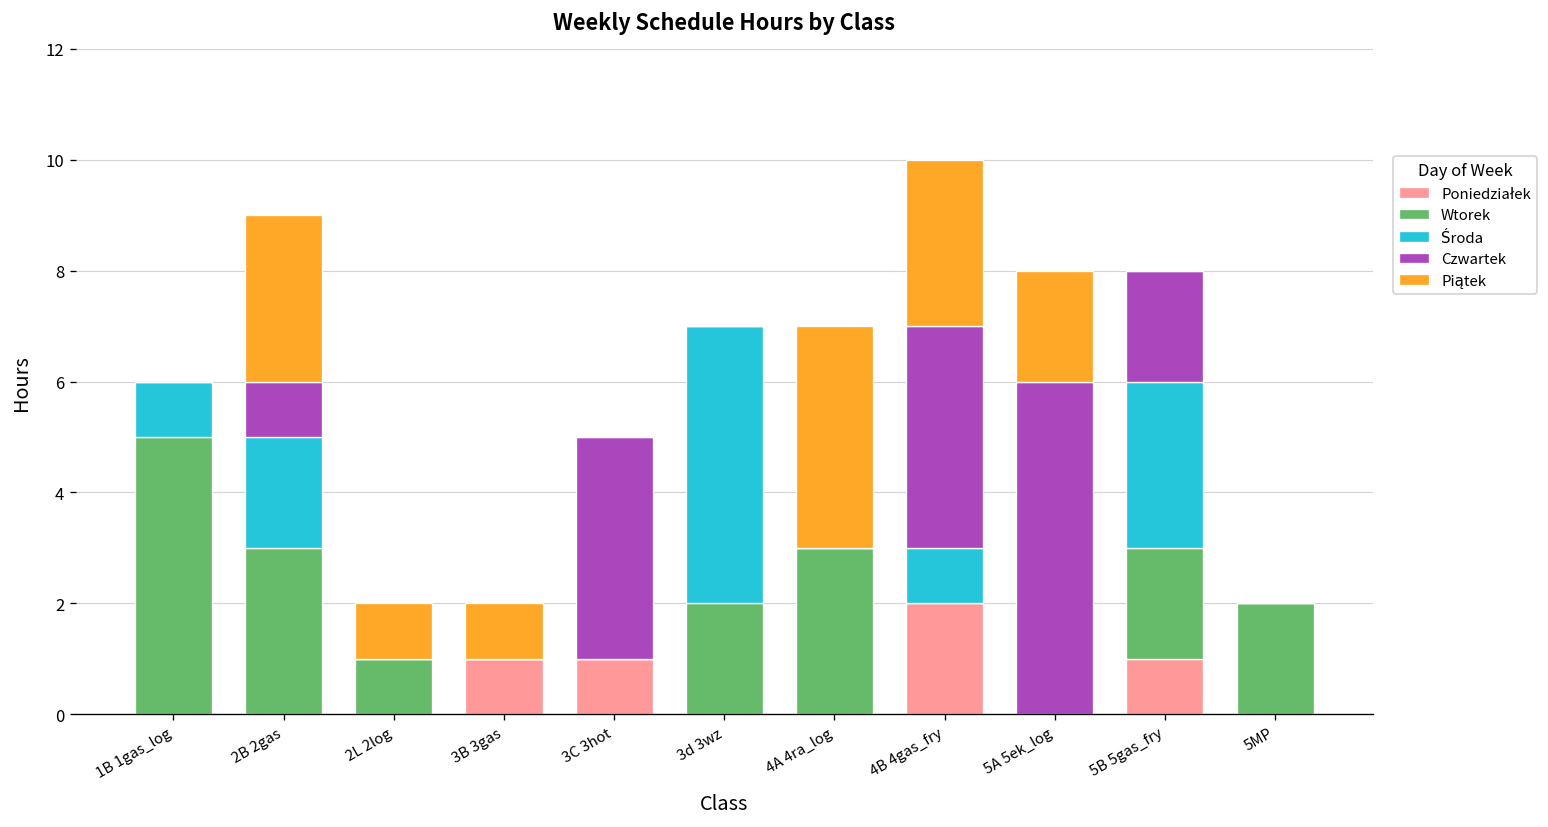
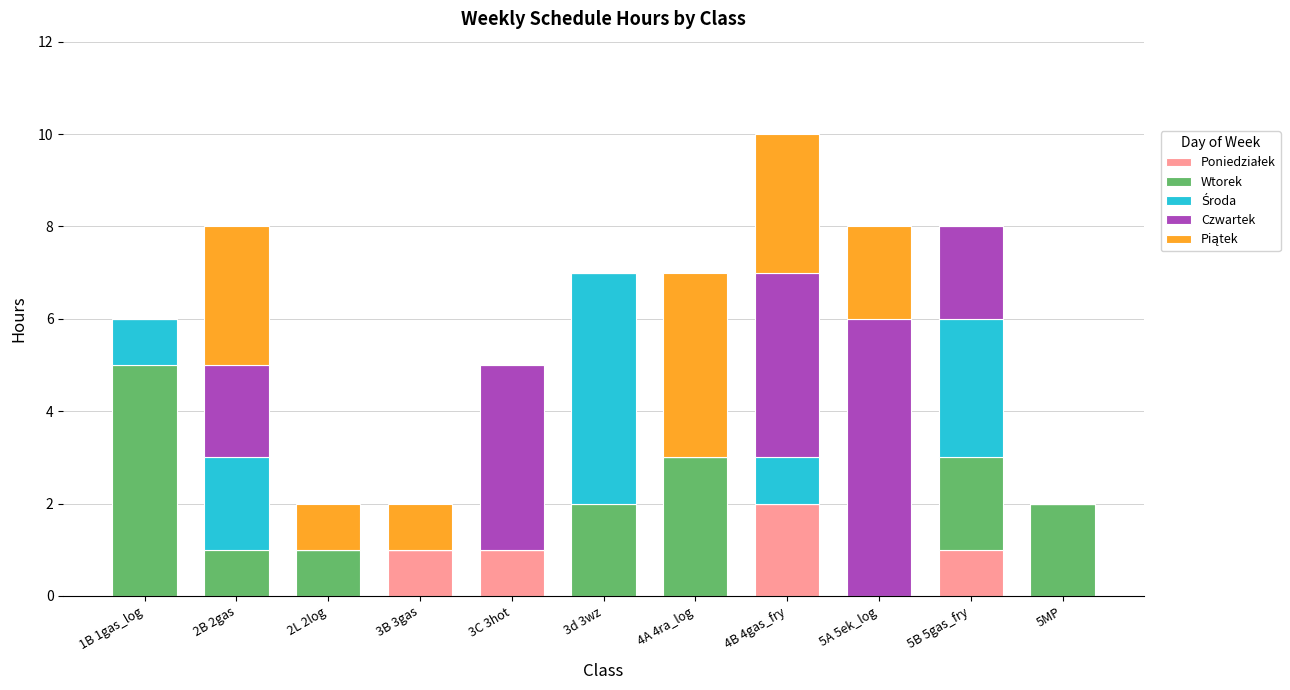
  {
    "Poniedziałek": {
      "1B 1gas_log": 0,
      "2B 2gas": 0,
      "2L 2log": 0,
      "3B 3gas": 1,
      "3C 3hot": 1,
      "3d 3wz": 0,
      "4A 4ra_log": 0,
      "4B 4gas_fry": 2,
      "5A 5ek_log": 0,
      "5B 5gas_fry": 1,
      "5MP": 0
    },
    "Wtorek": {
-     "2B 2gas": 3
+     "2B 2gas": 1
    },
    "Czwartek": {
-     "2B 2gas": 1
+     "2B 2gas": 2
    },
    "Piątek": {
      "1B 1gas_log": 0,
      "2B 2gas": 3,
      "2L 2log": 1,
      "3B 3gas": 1,
      "3C 3hot": 0,
      "3d 3wz": 0,
      "4A 4ra_log": 4,
      "4B 4gas_fry": 3,
      "5A 5ek_log": 2,
      "5B 5gas_fry": 0,
      "5MP": 0
    }
  }
